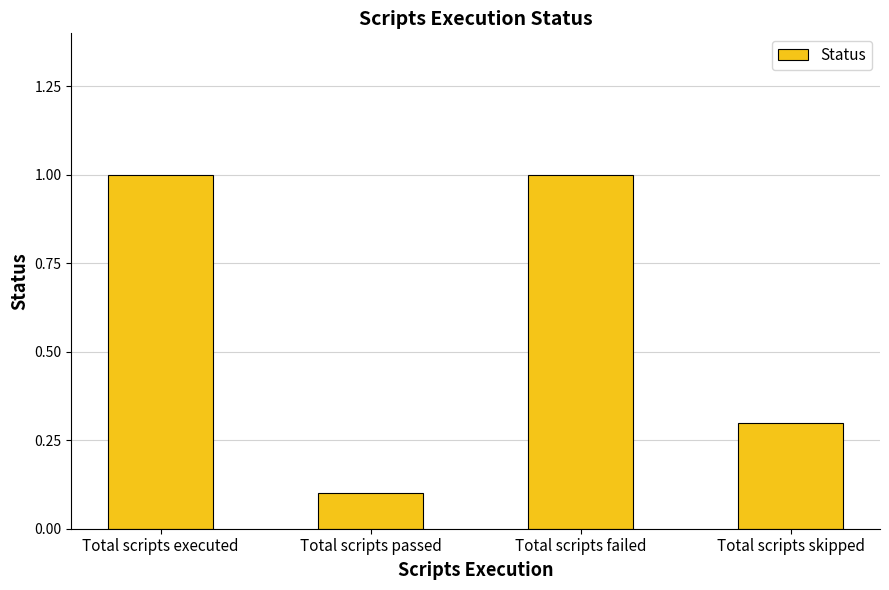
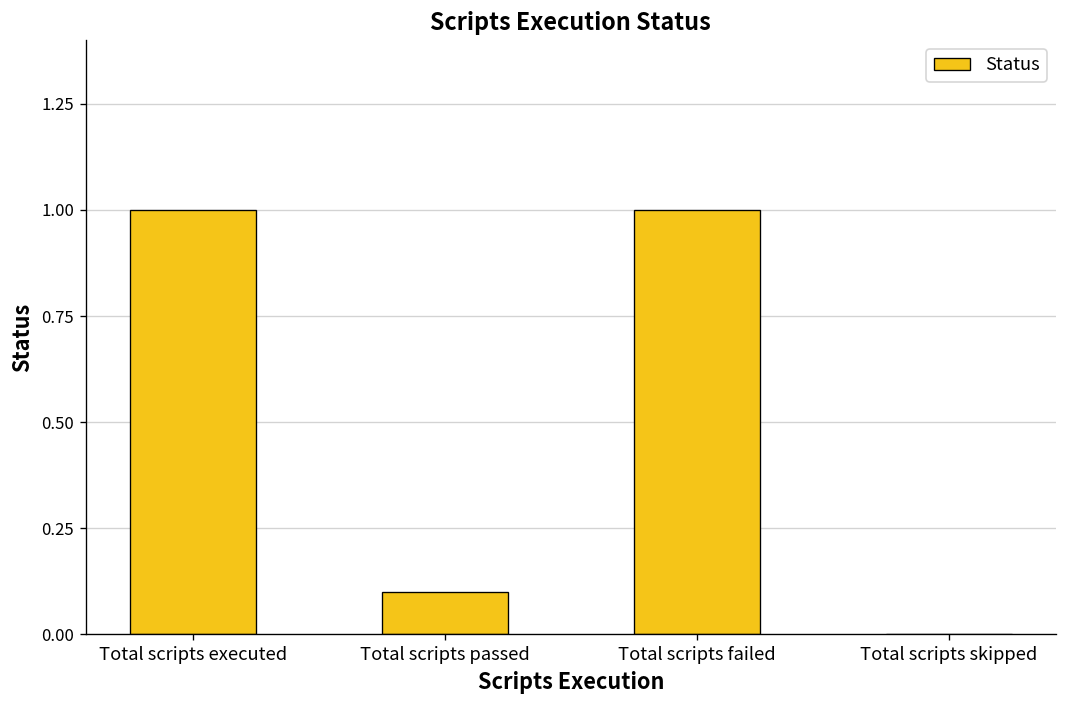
  {
    "Total scripts executed": 1.0,
    "Total scripts passed": 0.1,
    "Total scripts failed": 1.0,
-   "Total scripts skipped": 0.3
+   "Total scripts skipped": 0.0
  }
